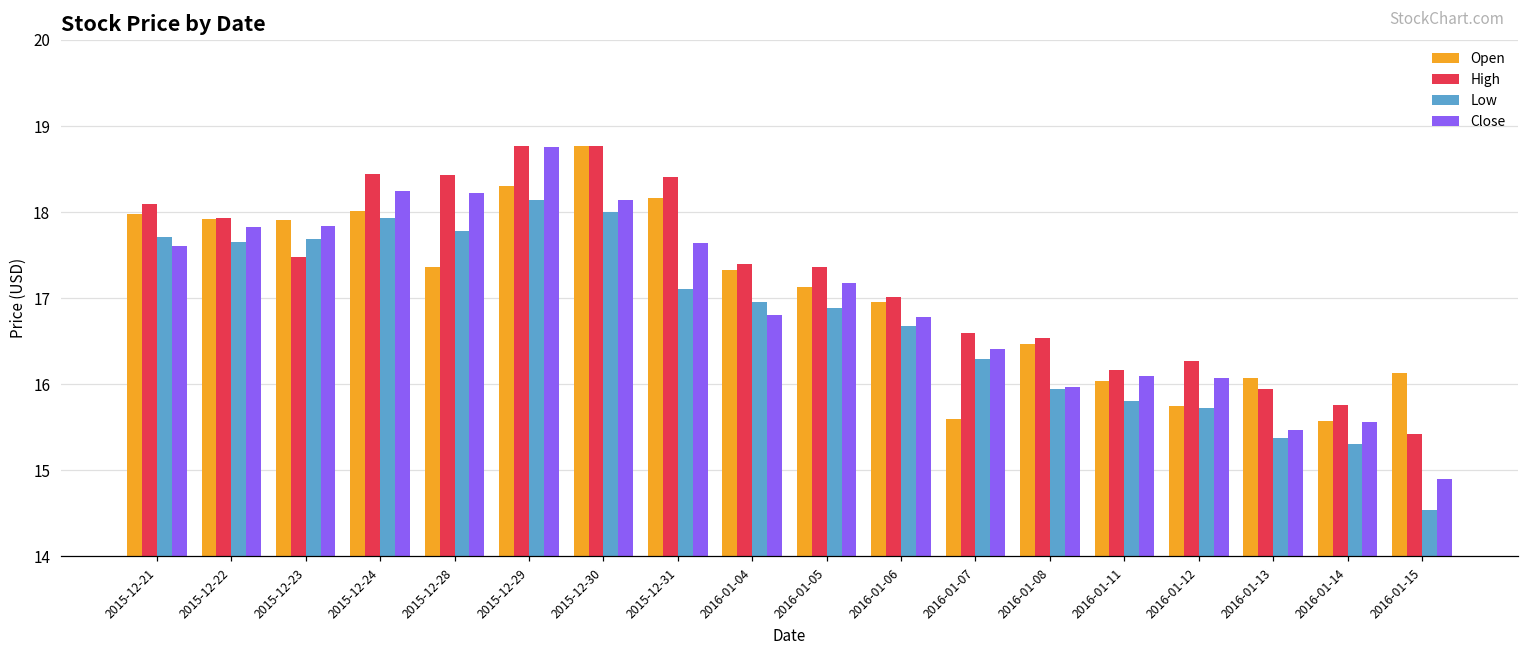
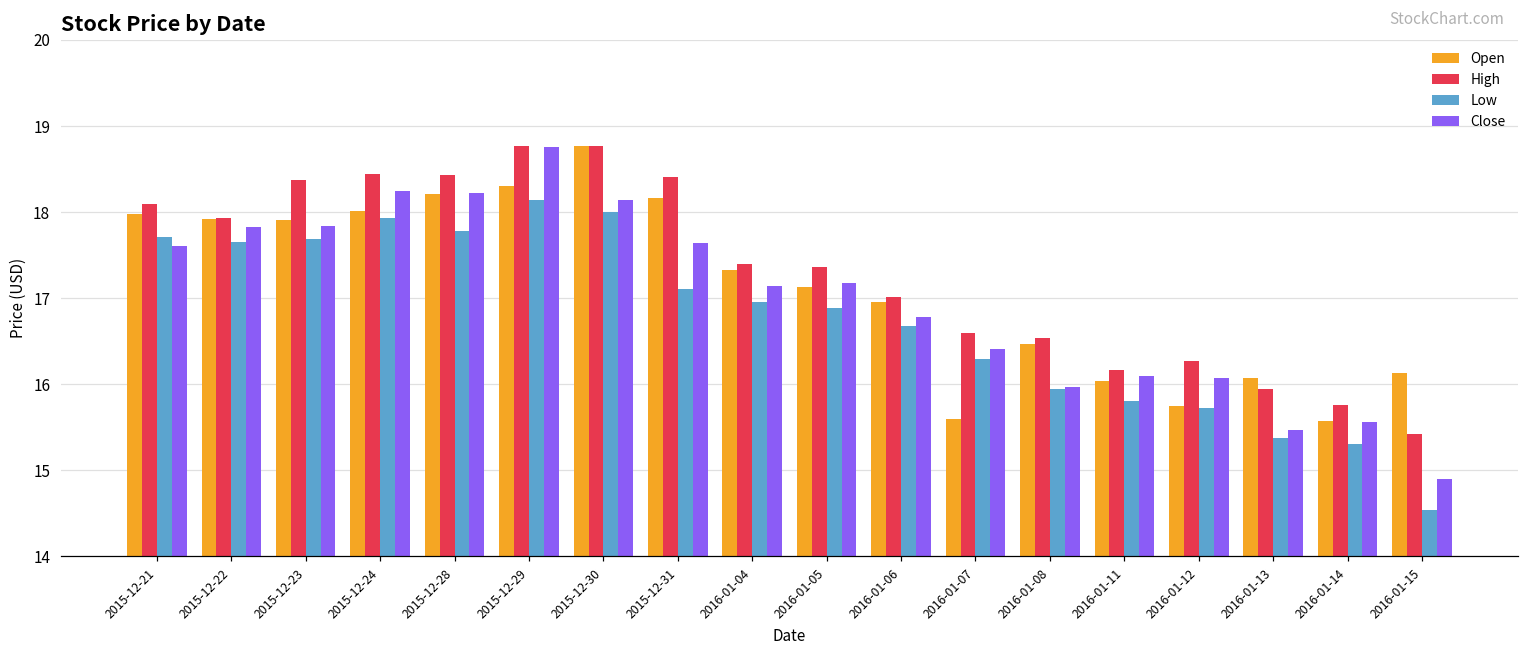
  {
    "Open": {
      "2015-12-21": 18.0,
      "2015-12-22": 17.9,
      "2015-12-23": 17.9,
      "2015-12-24": 18.0,
-     "2015-12-28": 17.4,
+     "2015-12-28": 18.2,
      "2015-12-29": 18.3,
      "2015-12-30": 18.8,
      "2015-12-31": 18.2,
      "2016-01-04": 17.3,
      "2016-01-05": 17.1,
      "2016-01-06": 17.0,
      "2016-01-07": 15.6,
      "2016-01-08": 16.5,
      "2016-01-11": 16.0,
      "2016-01-12": 15.7,
      "2016-01-13": 16.1,
      "2016-01-14": 15.6,
      "2016-01-15": 16.1
    },
    "High": {
      "2015-12-21": 18.1,
      "2015-12-22": 17.9,
-     "2015-12-23": 17.5,
+     "2015-12-23": 18.4,
      "2015-12-24": 18.4,
      "2015-12-28": 18.4,
      "2015-12-29": 18.8,
      "2015-12-30": 18.8,
      "2015-12-31": 18.4,
      "2016-01-04": 17.4,
      "2016-01-05": 17.4,
      "2016-01-06": 17.0,
      "2016-01-07": 16.6,
      "2016-01-08": 16.5,
      "2016-01-11": 16.2,
      "2016-01-12": 16.3,
      "2016-01-13": 16.0,
      "2016-01-14": 15.8,
      "2016-01-15": 15.4
    },
    "Low": {
      "2015-12-21": 17.7,
      "2015-12-22": 17.7,
      "2015-12-23": 17.7,
      "2015-12-24": 17.9,
      "2015-12-28": 17.8,
      "2015-12-29": 18.1,
      "2015-12-30": 18.0,
      "2015-12-31": 17.1,
      "2016-01-04": 17.0,
      "2016-01-05": 16.9,
      "2016-01-06": 16.7,
      "2016-01-07": 16.3,
      "2016-01-08": 16.0,
      "2016-01-11": 15.8,
      "2016-01-12": 15.7,
      "2016-01-13": 15.4,
      "2016-01-14": 15.3,
      "2016-01-15": 14.5
    },
    "Close": {
      "2015-12-21": 17.6,
      "2015-12-22": 17.8,
      "2015-12-23": 17.8,
      "2015-12-24": 18.2,
      "2015-12-28": 18.2,
      "2015-12-29": 18.8,
      "2015-12-30": 18.1,
      "2015-12-31": 17.6,
-     "2016-01-04": 16.8,
+     "2016-01-04": 17.1,
      "2016-01-05": 17.2,
      "2016-01-06": 16.8,
      "2016-01-07": 16.4,
      "2016-01-08": 16.0,
      "2016-01-11": 16.1,
      "2016-01-12": 16.1,
      "2016-01-13": 15.5,
      "2016-01-14": 15.6,
      "2016-01-15": 14.9
    }
  }
